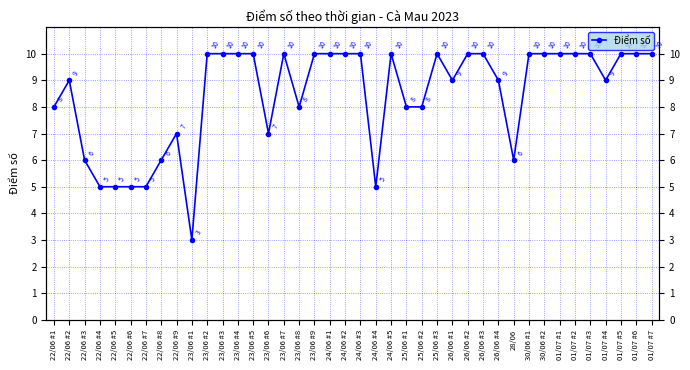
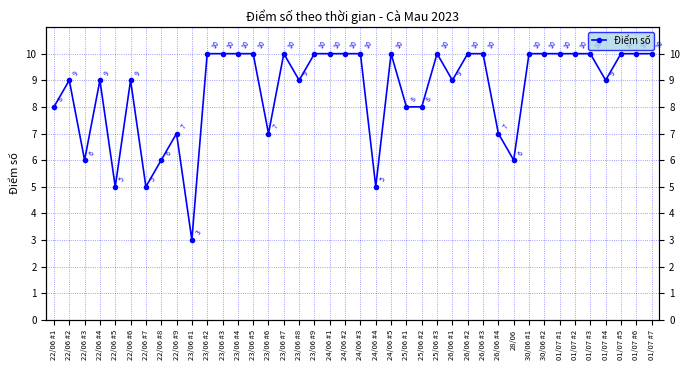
  {
    "22/06 #1": 8,
    "22/06 #2": 9,
    "22/06 #3": 6,
-   "22/06 #4": 5,
+   "22/06 #4": 9,
    "22/06 #5": 5,
-   "22/06 #6": 5,
+   "22/06 #6": 9,
    "22/06 #7": 5,
    "22/06 #8": 6,
    "22/06 #9": 7,
    "23/06 #1": 3,
    "23/06 #3": 10,
    "23/06 #4": 10,
    "23/06 #5": 10,
    "23/06 #6": 7,
    "23/06 #7": 10,
-   "23/06 #8": 8,
+   "23/06 #8": 9,
    "23/06 #9": 10,
    "24/06 #1": 10,
    "24/06 #2": 10,
    "24/06 #3": 10,
    "24/06 #4": 5,
    "24/06 #5": 10,
    "25/06 #1": 8,
    "25/06 #2": 8,
    "25/06 #3": 10,
    "26/06 #1": 9,
    "26/06 #3": 10,
-   "26/06 #4": 9,
+   "26/06 #4": 7,
    "28/06": 6,
    "30/06 #2": 10,
    "01/07 #1": 10,
    "01/07 #2": 10,
    "01/07 #4": 9,
    "01/07 #7": 10
  }
